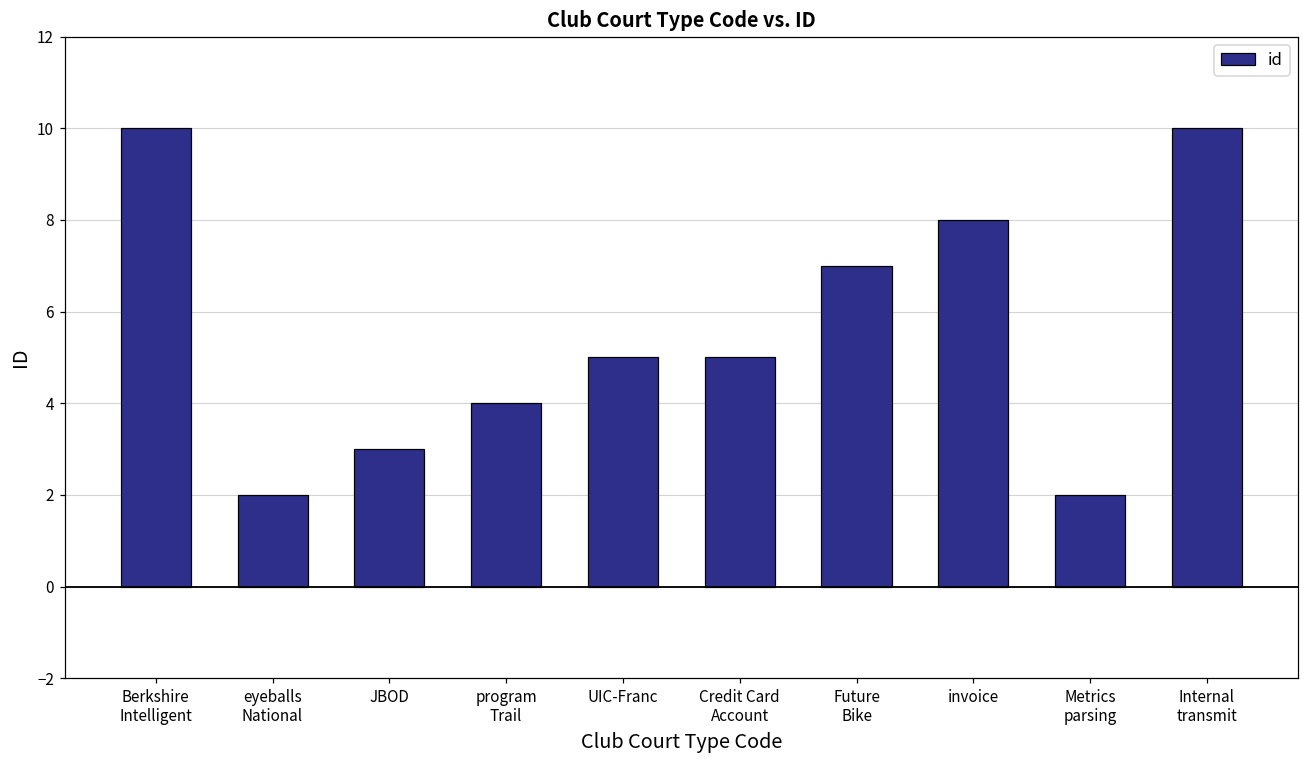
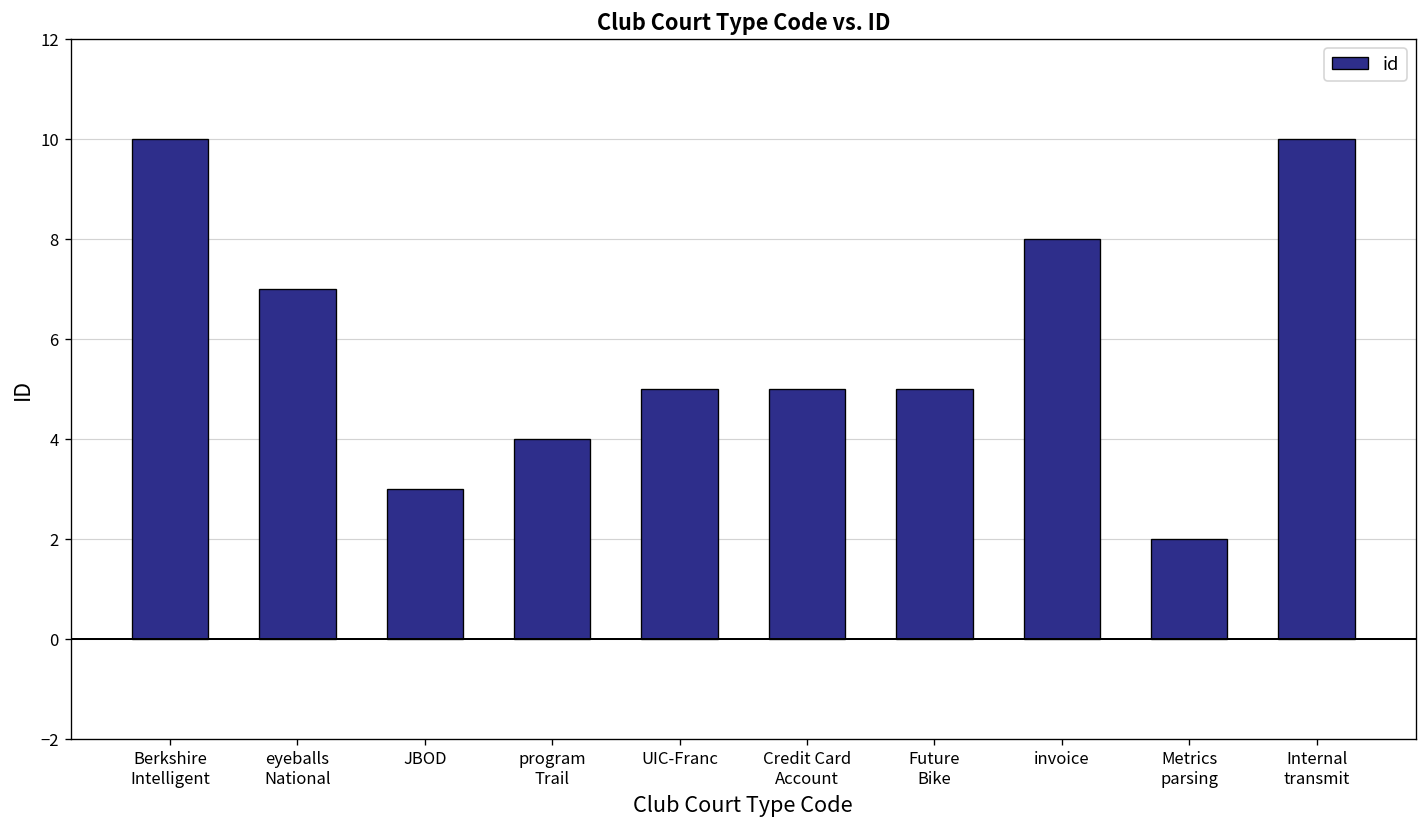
  {
    "Berkshire Intelligent": 10,
-   "eyeballs National": 2,
+   "eyeballs National": 7,
    "JBOD": 3,
    "program Trail": 4,
    "UIC-Franc": 5,
    "Credit Card Account": 5,
-   "Future Bike": 7,
+   "Future Bike": 5,
    "invoice": 8,
    "Metrics parsing": 2,
    "Internal transmit": 10
  }
